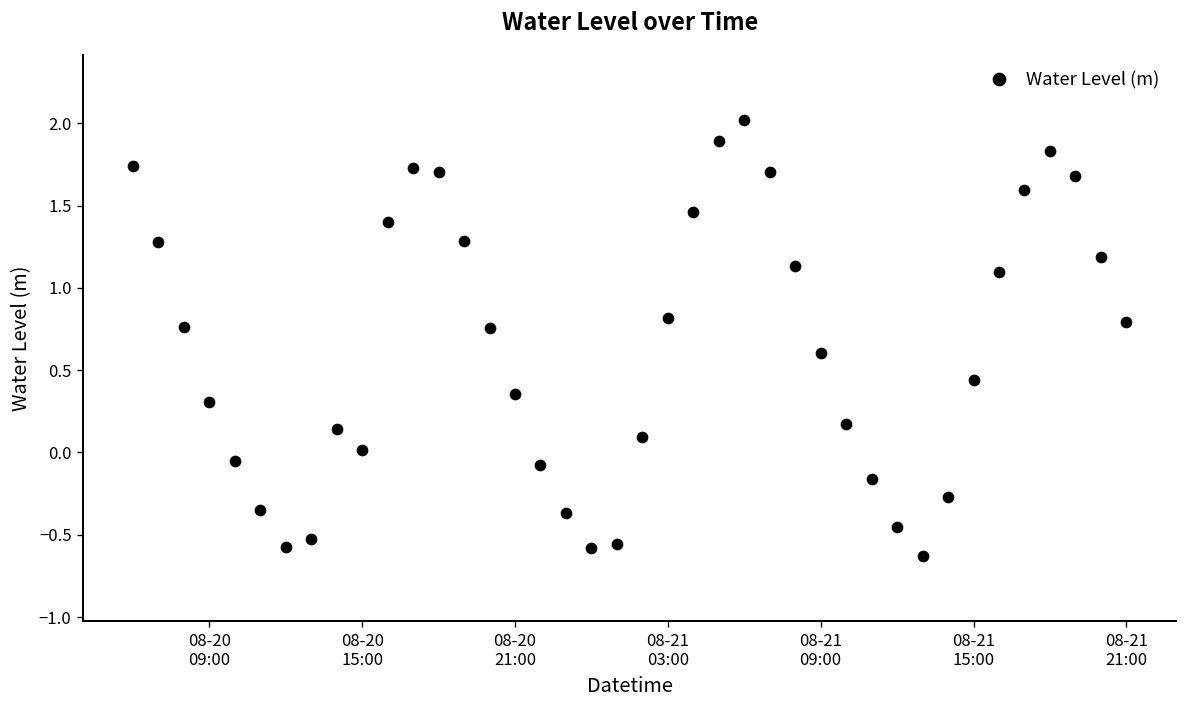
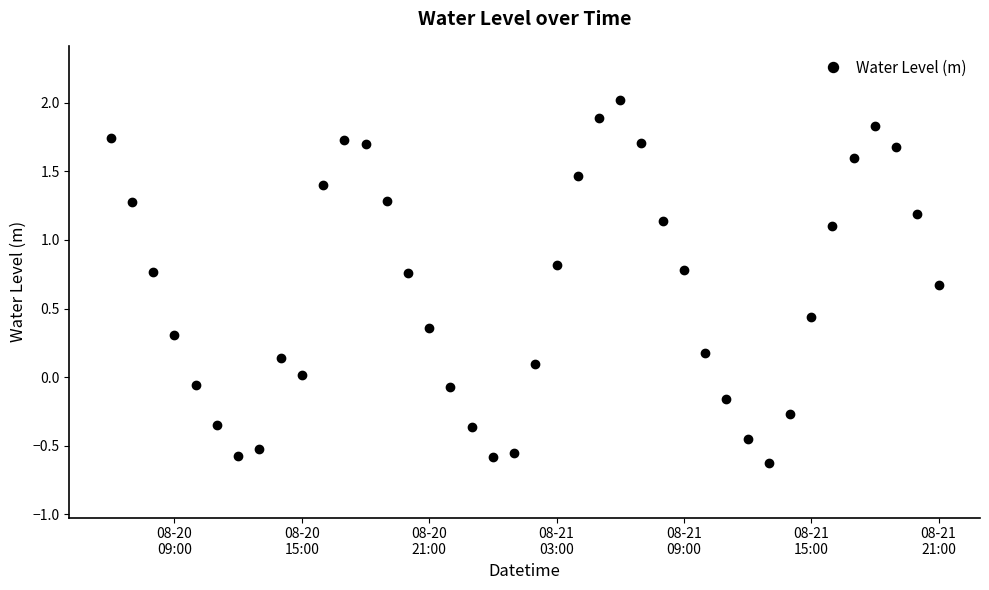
  {
    "08-20 09:00": 0.30,
    "08-20 15:00": 0.01,
    "08-20 21:00": 0.36,
    "08-21 03:00": 0.82,
-   "08-21 09:00": 0.61,
+   "08-21 09:00": 0.78,
    "08-21 15:00": 0.44,
-   "08-21 21:00": 0.80
+   "08-21 21:00": 0.67
  }
